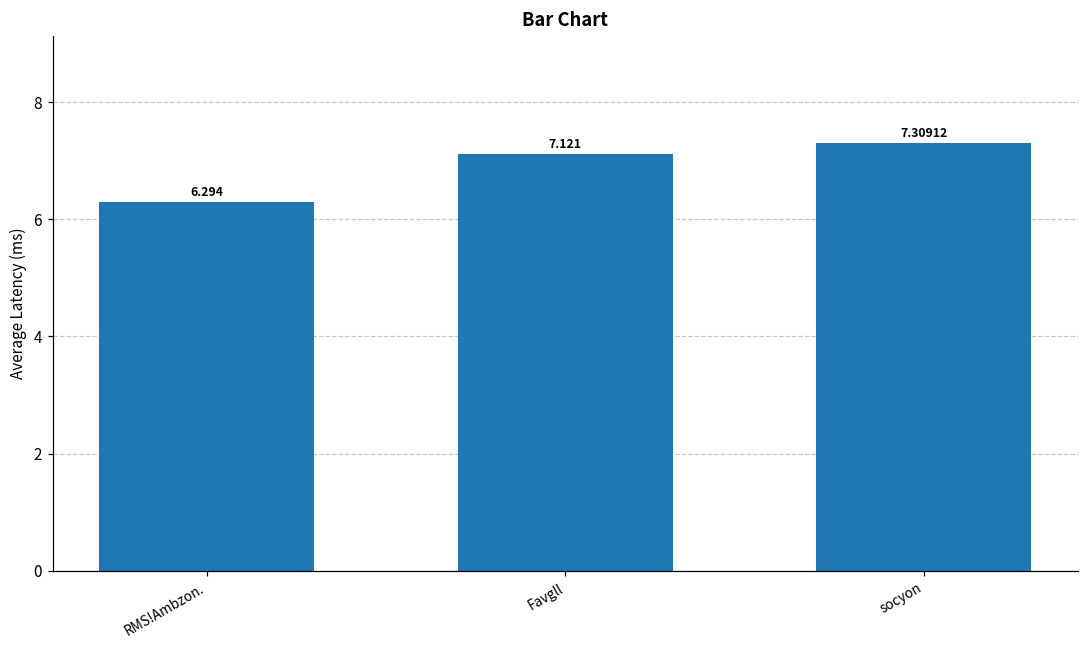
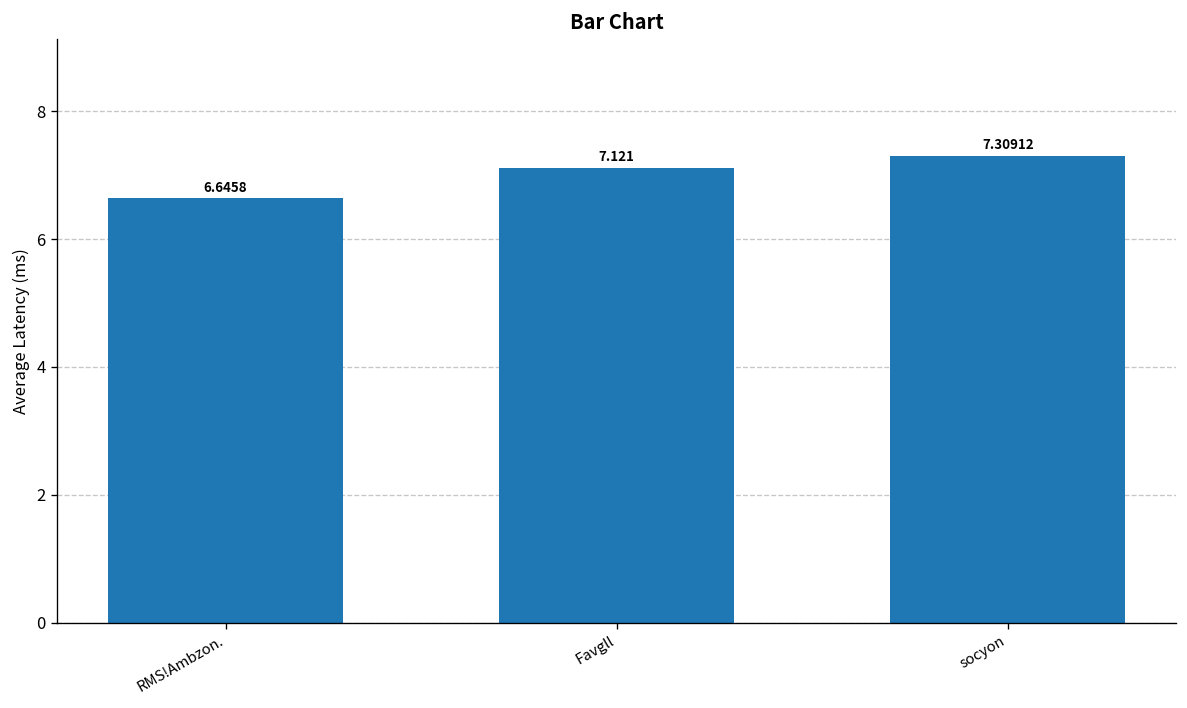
  {
-   "RMS!Ambzon.": 6.294,
+   "RMS!Ambzon.": 6.6458,
    "Favgll": 7.121,
    "socyon": 7.30912
  }
